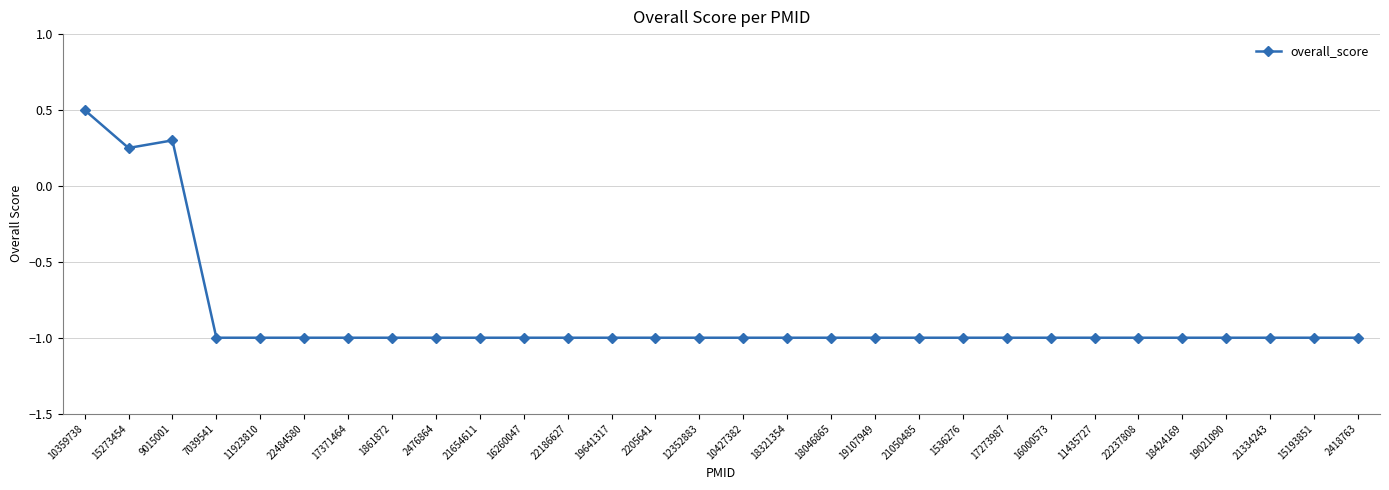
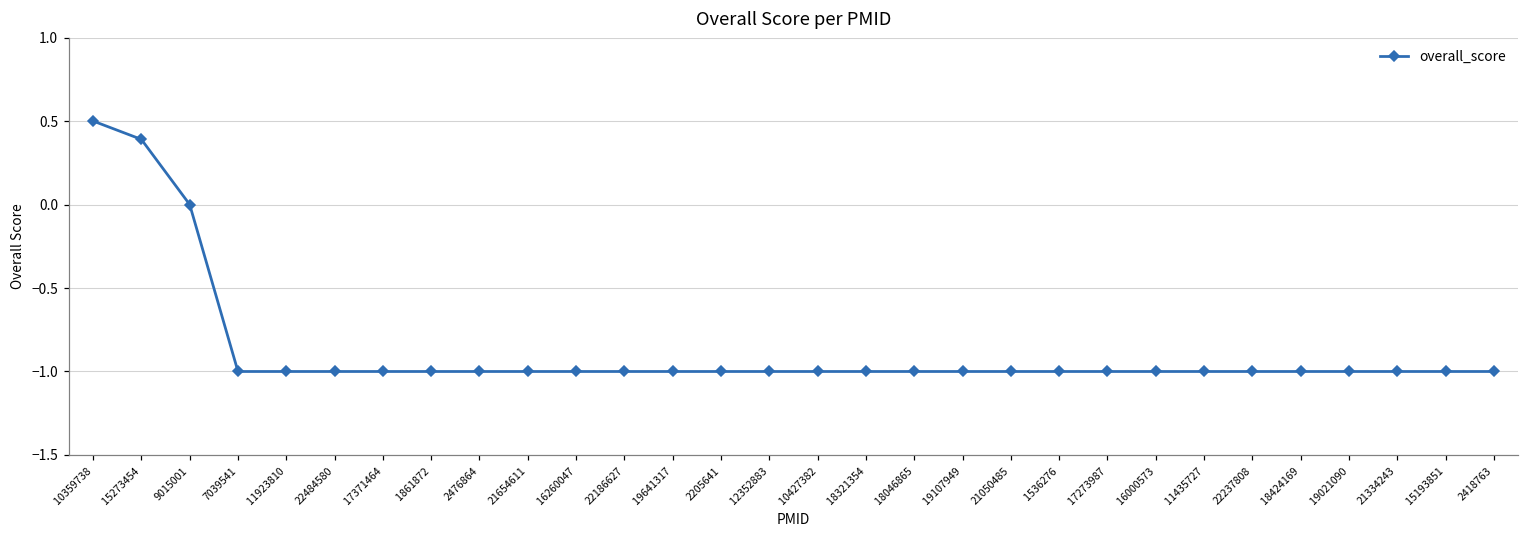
  {
    "10359738": 0.50,
-   "15273454": 0.25,
-   "9015001": 0.3,
+   "15273454": 0.39,
+   "9015001": 0.0,
    "7039541": -1.00,
    "11923810": -1.00,
    "22484580": -1.00,
    "17371464": -1.00,
    "1861872": -1.00,
    "2476864": -1.00,
    "21654611": -1.00,
    "16260047": -1.00,
    "22186627": -1.00,
    "19641317": -1.00,
    "2205641": -1.00,
    "12352883": -1.00,
    "10427382": -1.00,
    "18321354": -1.00,
    "18046865": -1.00,
    "19107949": -1.00,
    "21050485": -1.00,
    "1536276": -1.00,
    "17273987": -1.00,
    "16000573": -1.00,
    "11435727": -1.00,
    "22237808": -1.00,
    "18424169": -1.00,
    "19021090": -1.00,
    "21334243": -1.00,
    "15193851": -1.00,
    "2418763": -1.00
  }
